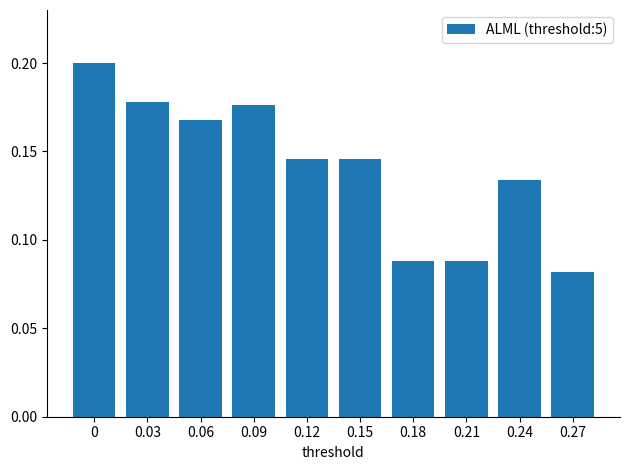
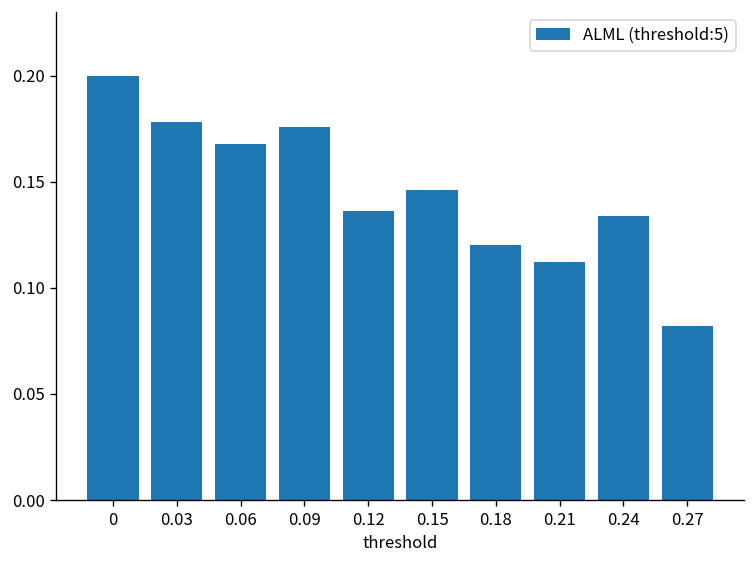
  {
    "0": 0.200,
    "0.03": 0.178,
    "0.06": 0.168,
    "0.09": 0.176,
-   "0.12": 0.146,
+   "0.12": 0.136,
    "0.15": 0.146,
-   "0.18": 0.088,
-   "0.21": 0.088,
+   "0.18": 0.120,
+   "0.21": 0.112,
    "0.24": 0.134,
    "0.27": 0.082
  }
